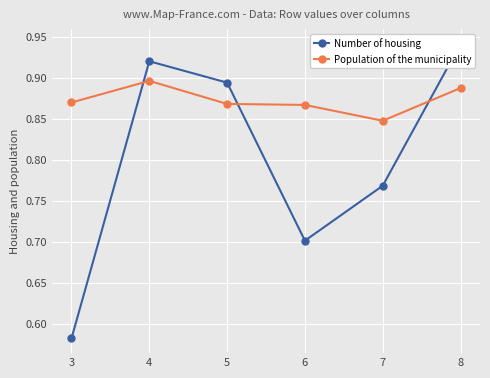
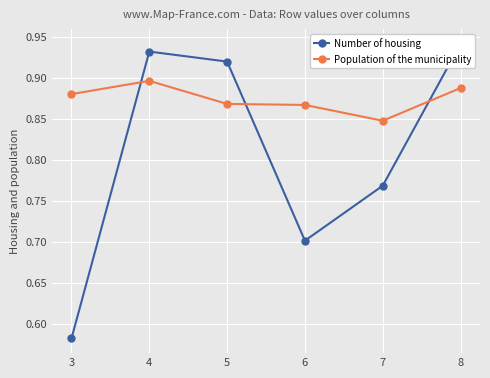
  {
    "Number of housing": {
      "3": 0.58,
-     "4": 0.92,
-     "5": 0.89,
+     "4": 0.93,
+     "5": 0.92,
      "6": 0.70,
      "7": 0.77
    },
    "Population of the municipality": {
-     "3": 0.87,
+     "3": 0.88,
      "4": 0.90,
      "5": 0.87,
      "6": 0.87,
      "7": 0.85,
      "8": 0.89
    }
  }
